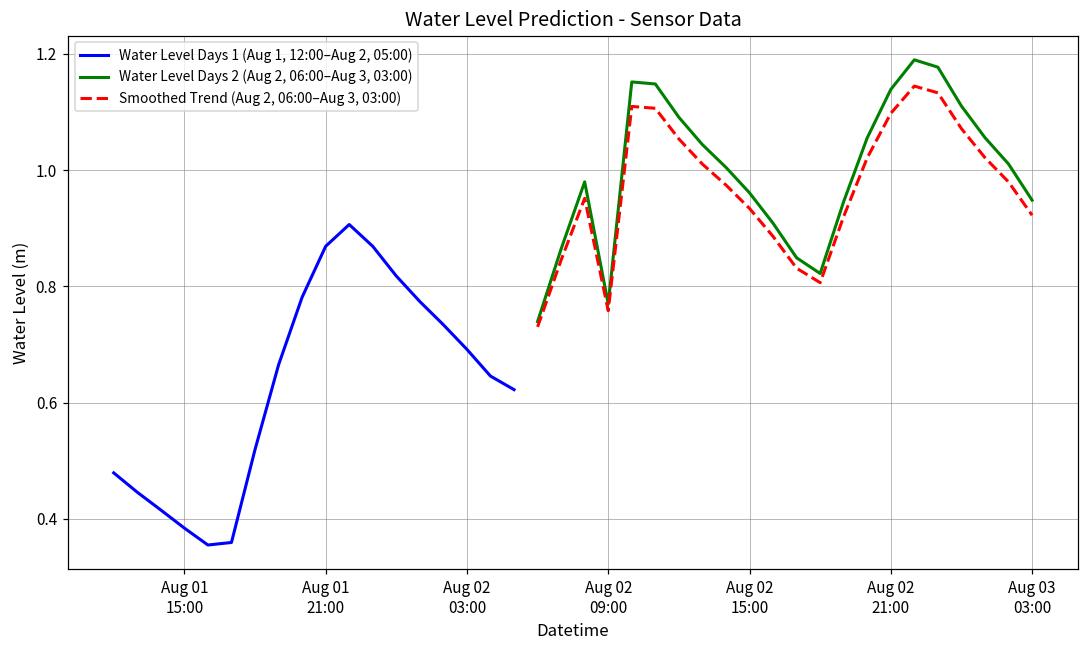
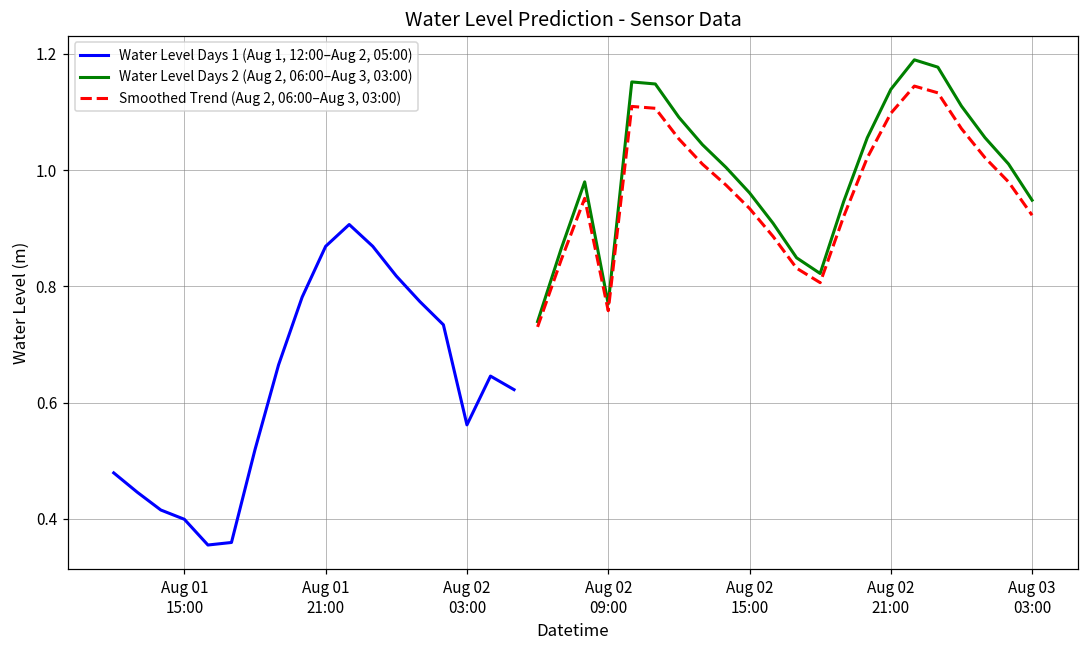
  {
    "Water Level Days 1 (Aug 1, 12:00–Aug 2, 05:00)": {
-     "Aug 01 15:00": 0.38,
+     "Aug 01 15:00": 0.40,
      "Aug 01 21:00": 0.87,
-     "Aug 02 03:00": 0.69
+     "Aug 02 03:00": 0.56
    },
    "Water Level Days 2 (Aug 2, 06:00–Aug 3, 03:00)": {
      "Aug 02 09:00": 0.77,
      "Aug 02 15:00": 0.96,
      "Aug 02 21:00": 1.14,
      "Aug 03 03:00": 0.95
    },
    "Smoothed Trend (Aug 2, 06:00–Aug 3, 03:00)": {
      "Aug 02 09:00": 0.76,
      "Aug 02 15:00": 0.93,
      "Aug 02 21:00": 1.10,
      "Aug 03 03:00": 0.92
    }
  }
